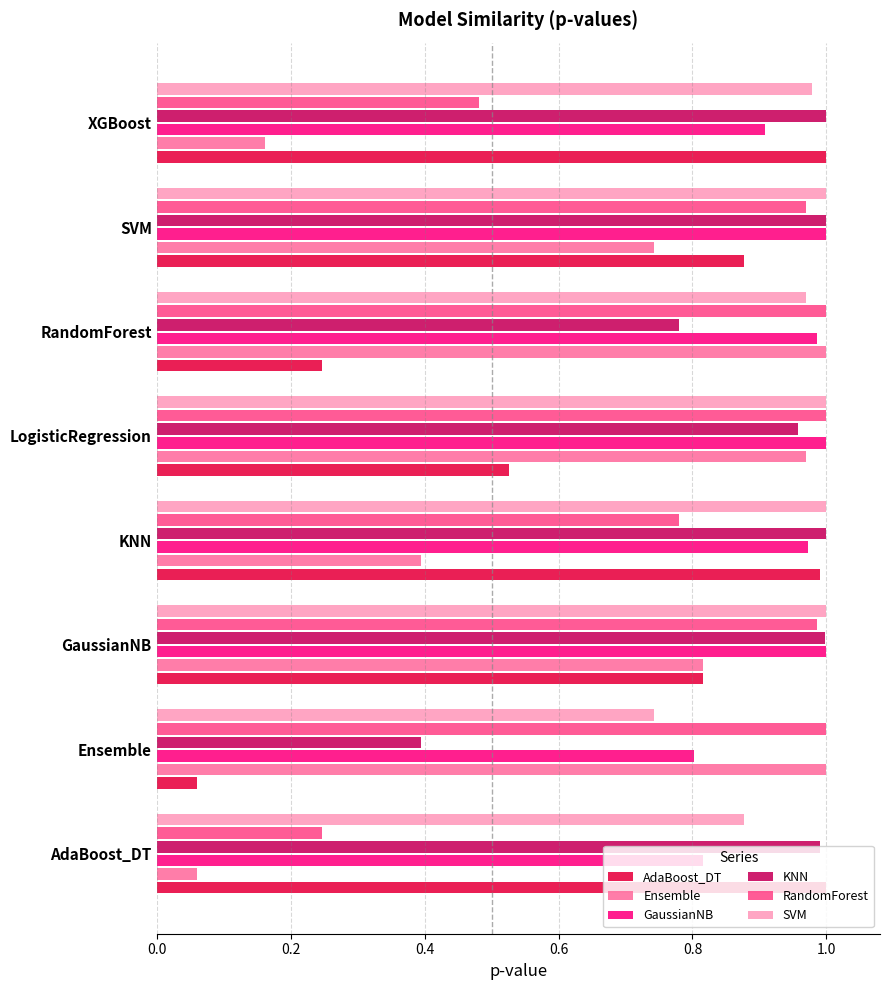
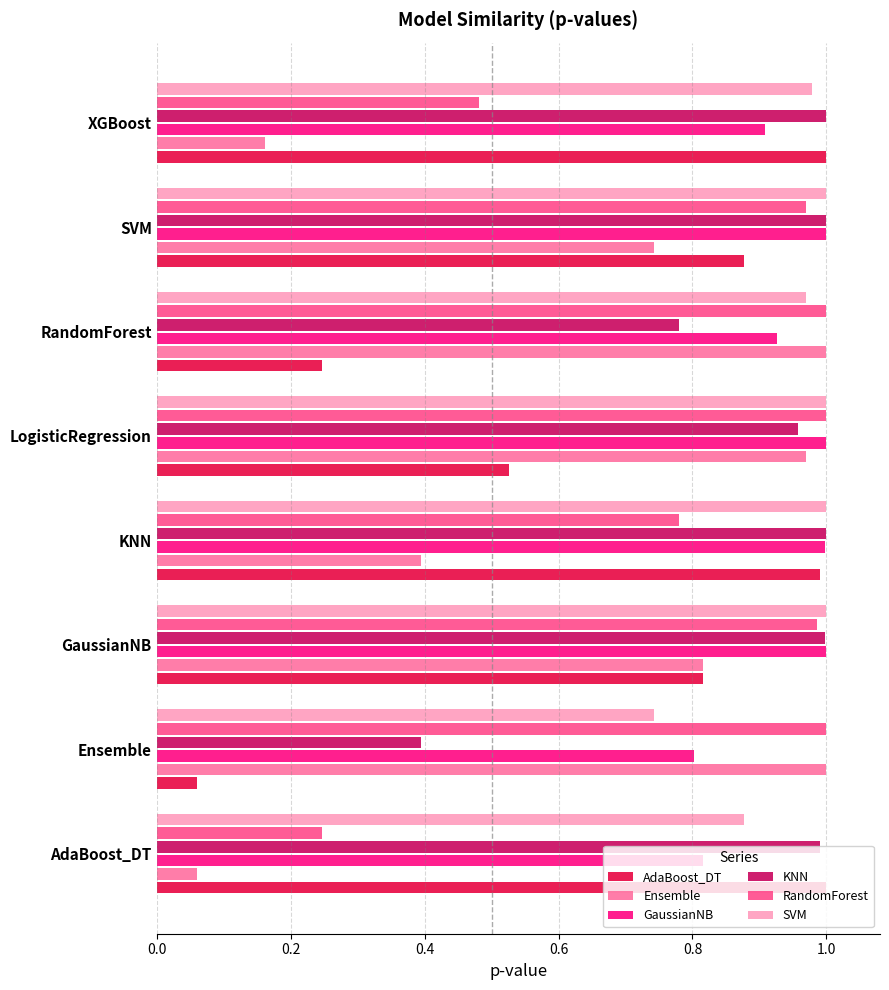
  {
    "GaussianNB": {
      "XGBoost": 0.91,
      "SVM": 1.00,
-     "RandomForest": 0.99,
+     "RandomForest": 0.93,
      "LogisticRegression": 1.00,
-     "KNN": 0.97,
+     "KNN": 1.00,
      "GaussianNB": 1.00,
      "Ensemble": 0.80
    }
  }
